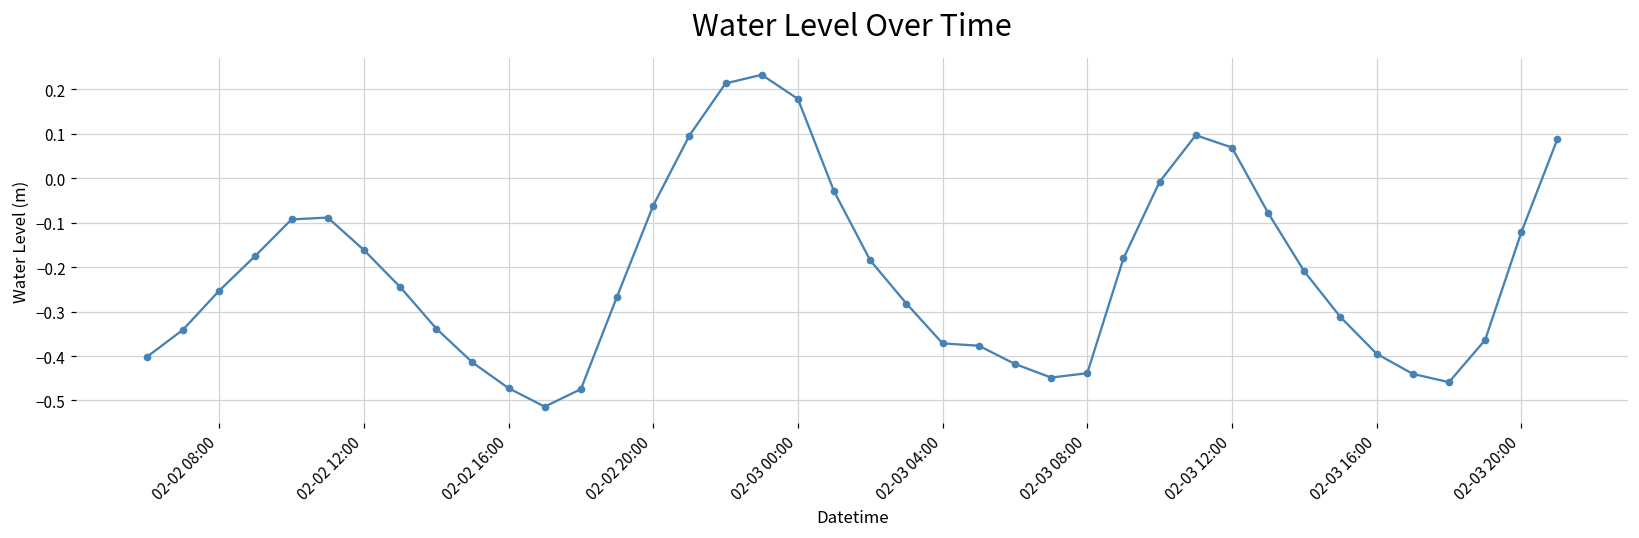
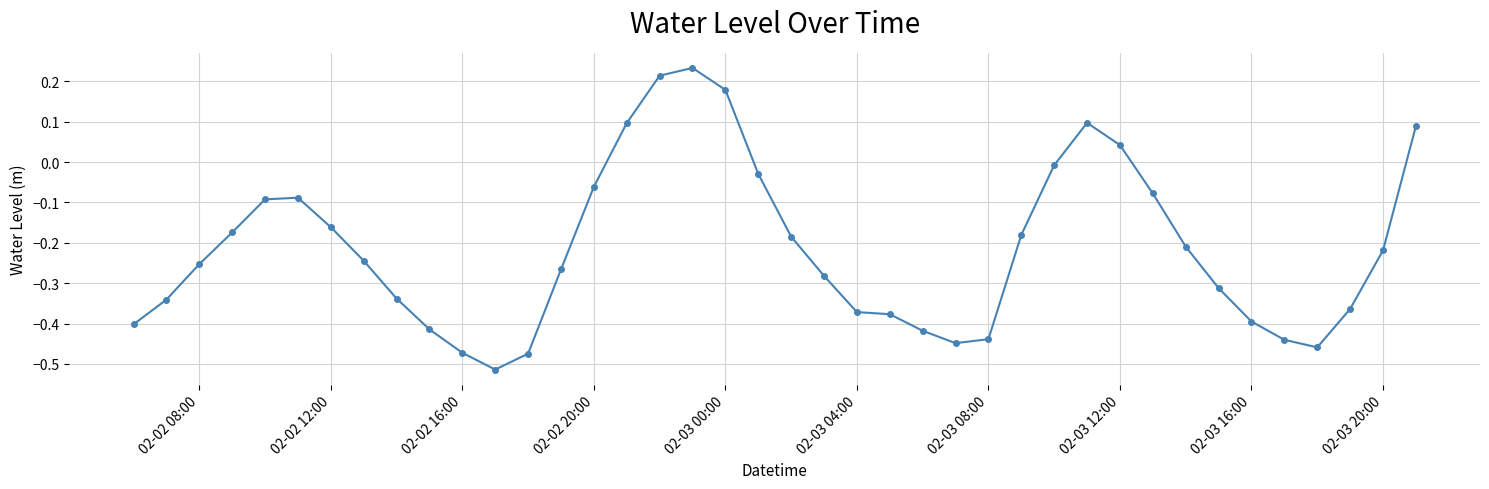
  {
    "02-02 08:00": -0.25,
    "02-02 12:00": -0.16,
    "02-02 16:00": -0.47,
    "02-02 20:00": -0.06,
    "02-03 00:00": 0.18,
    "02-03 04:00": -0.37,
    "02-03 08:00": -0.44,
-   "02-03 12:00": 0.07,
+   "02-03 12:00": 0.04,
    "02-03 16:00": -0.39,
-   "02-03 20:00": -0.12
+   "02-03 20:00": -0.22
  }
